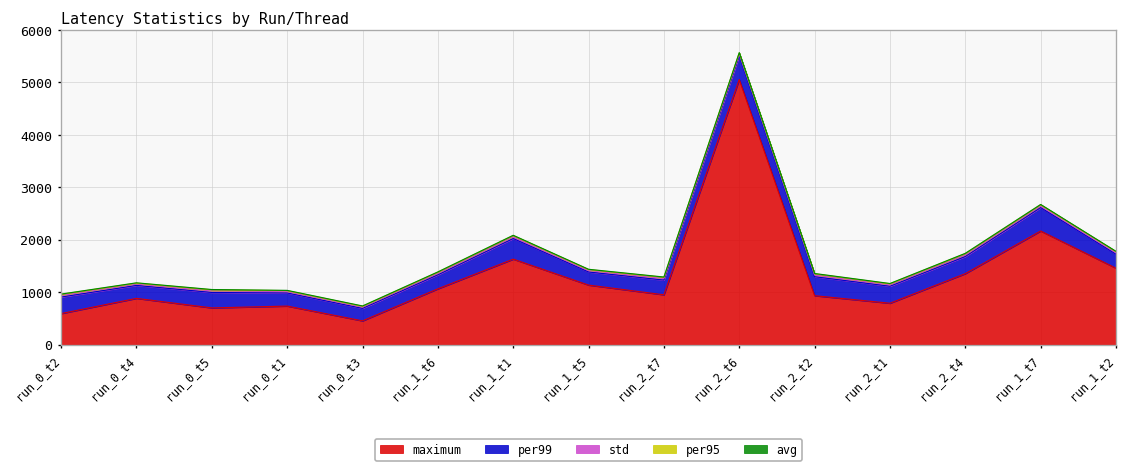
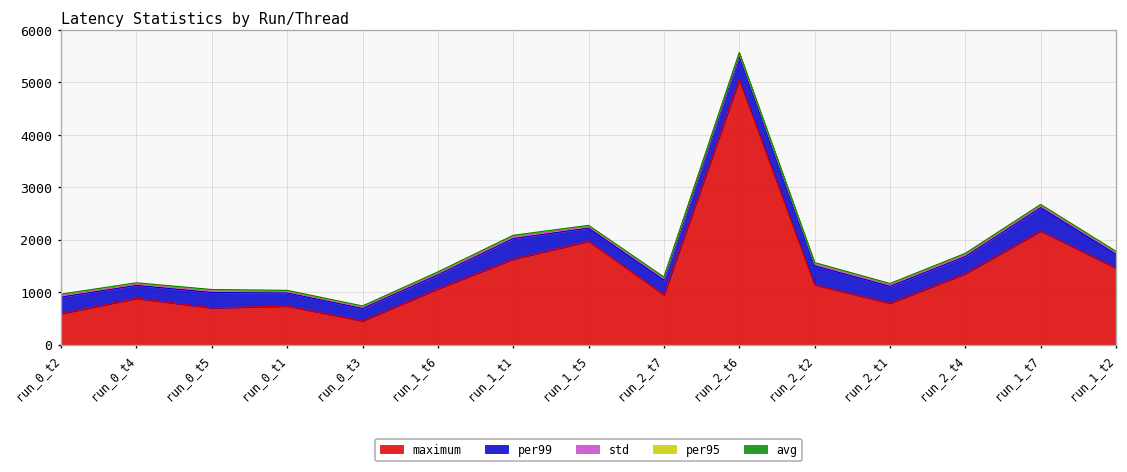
  {
    "maximum": {
      "run_0_t2": 600,
      "run_0_t4": 900,
      "run_0_t5": 700,
      "run_0_t1": 700,
      "run_0_t3": 500,
      "run_1_t6": 1100,
      "run_1_t1": 1600,
-     "run_1_t5": 1100,
+     "run_1_t5": 2000,
      "run_2_t7": 1000,
      "run_2_t6": 5100,
-     "run_2_t2": 900,
+     "run_2_t2": 1100,
      "run_2_t1": 800,
      "run_2_t4": 1400,
      "run_1_t7": 2200,
      "run_1_t2": 1500
    }
  }
